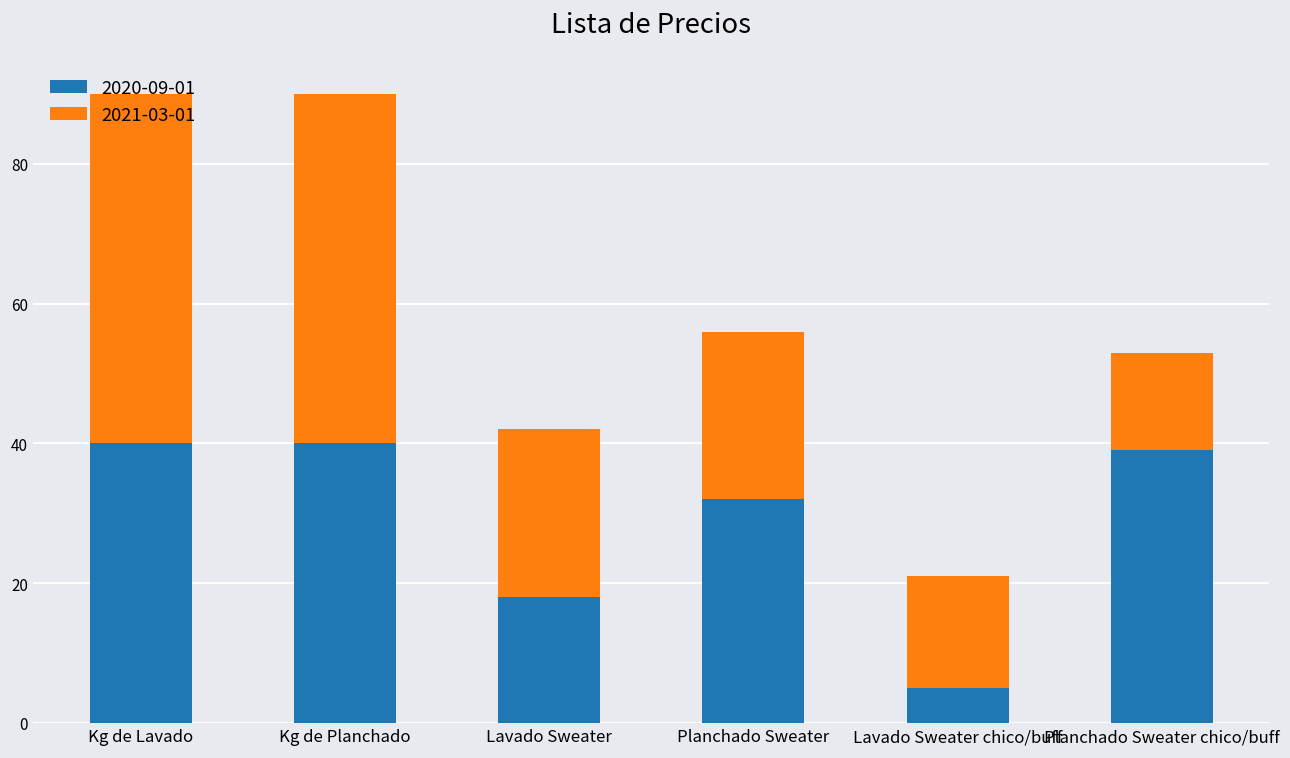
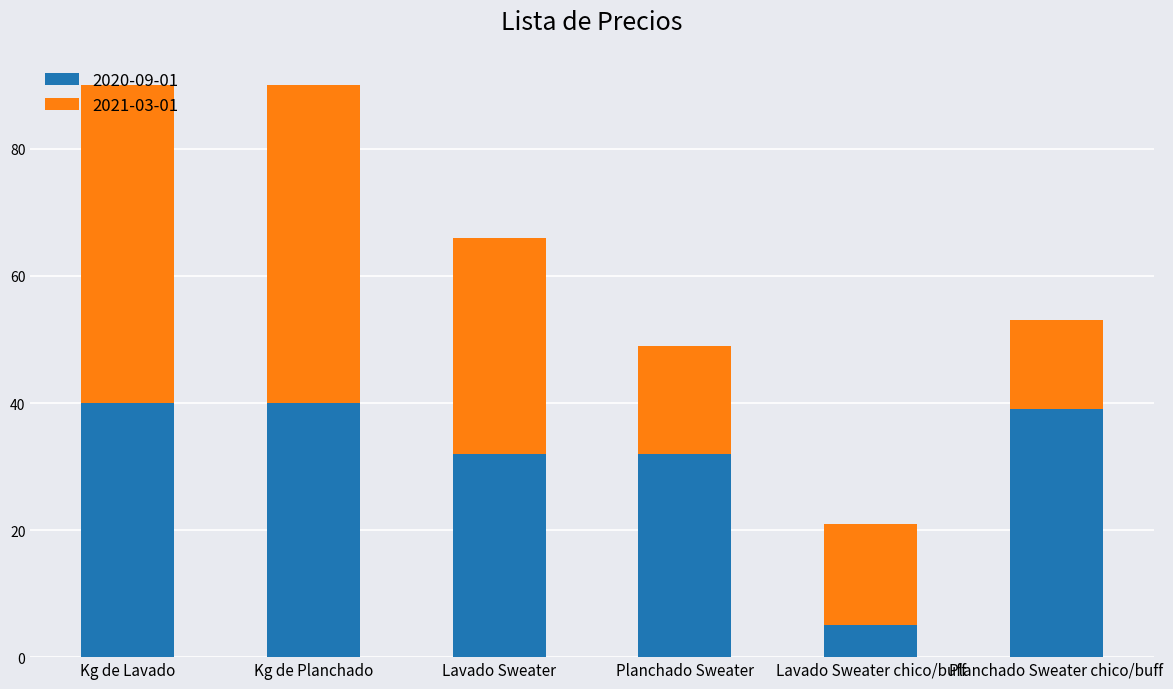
  {
    "2020-09-01": {
      "Kg de Lavado": 40,
      "Kg de Planchado": 40,
-     "Lavado Sweater": 18,
+     "Lavado Sweater": 32,
      "Planchado Sweater": 32,
      "Lavado Sweater chico/buff": 5,
      "Planchado Sweater chico/buff": 39
    },
    "2021-03-01": {
      "Kg de Lavado": 50,
      "Kg de Planchado": 50,
-     "Lavado Sweater": 24,
-     "Planchado Sweater": 24,
+     "Lavado Sweater": 34,
+     "Planchado Sweater": 17,
      "Lavado Sweater chico/buff": 16,
      "Planchado Sweater chico/buff": 14
    }
  }
